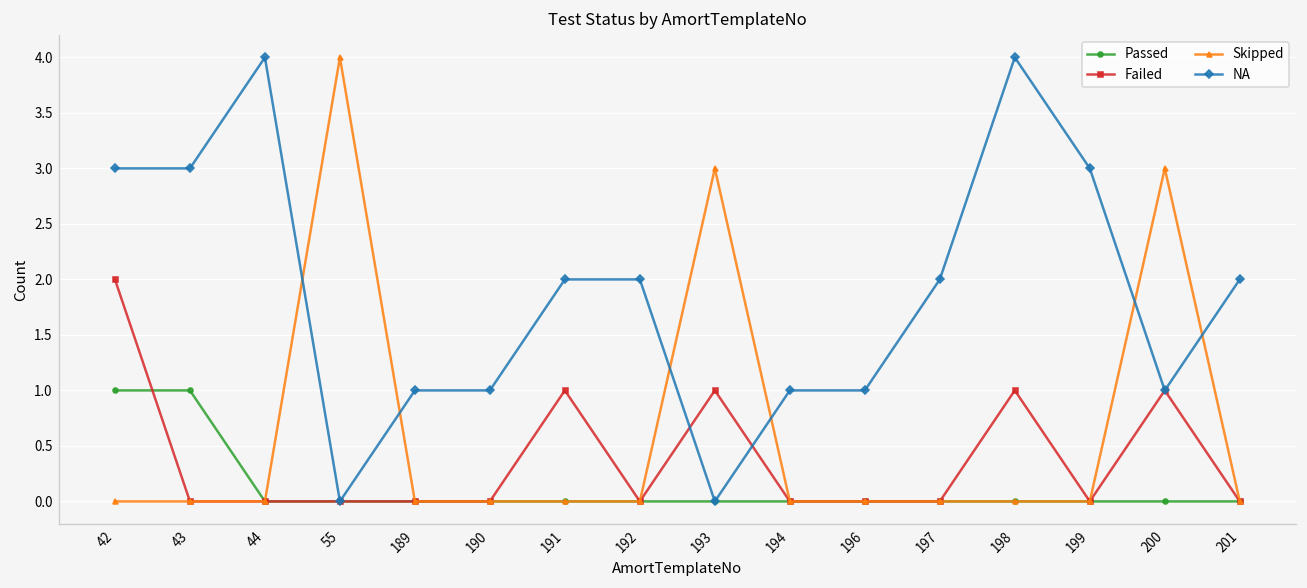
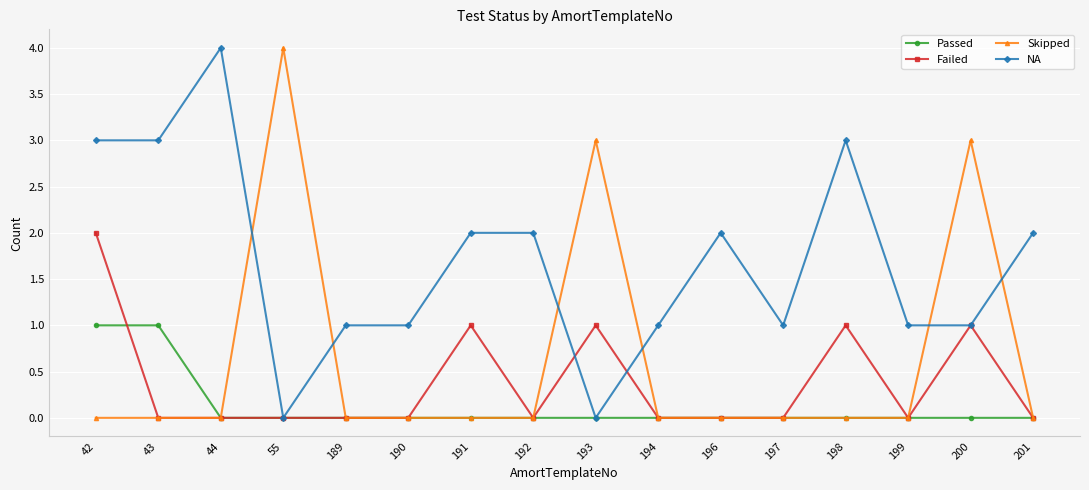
  {
    "Passed": {
      "42": 1,
      "43": 1,
      "200": 0
    },
    "Failed": {
      "42": 2,
      "191": 1,
      "193": 1,
      "198": 1
    },
    "Skipped": {
      "42": 0,
      "55": 4,
      "193": 3,
      "200": 3
    },
    "NA": {
      "42": 3,
      "43": 3,
      "44": 4,
      "189": 1,
      "190": 1,
      "191": 2,
      "192": 2,
      "194": 1,
-     "196": 1,
-     "197": 2,
-     "198": 4,
-     "199": 3,
+     "196": 2,
+     "197": 1,
+     "198": 3,
+     "199": 1,
      "201": 2
    }
  }
